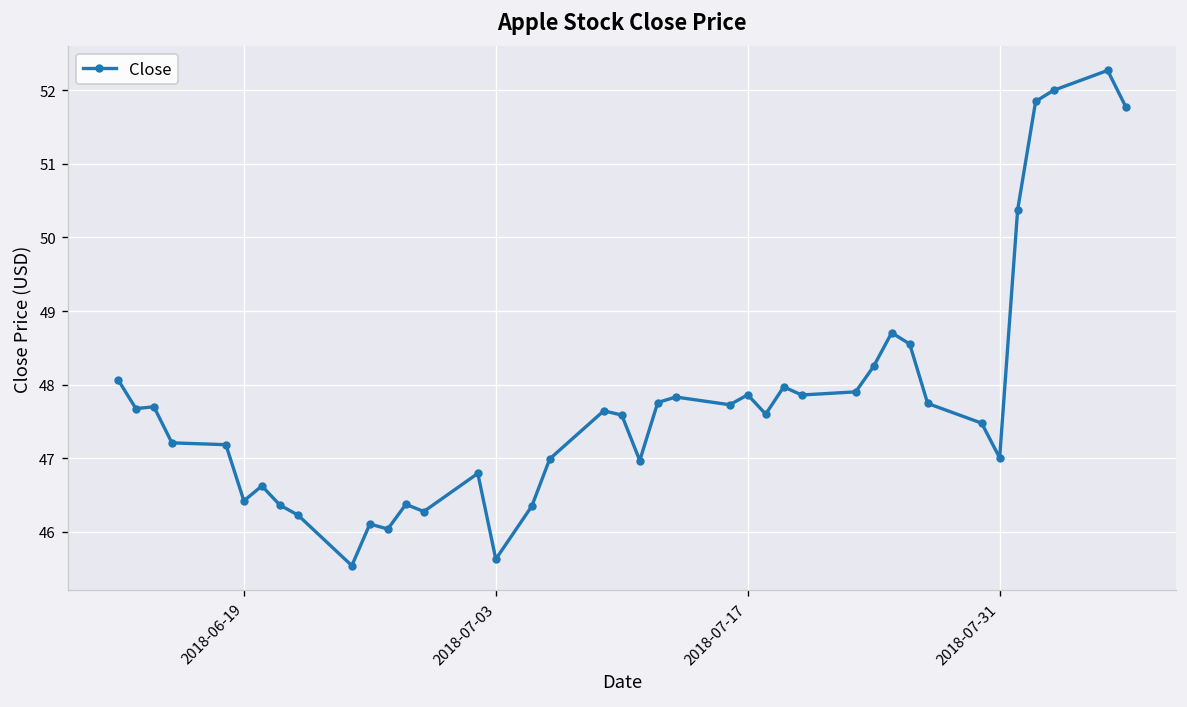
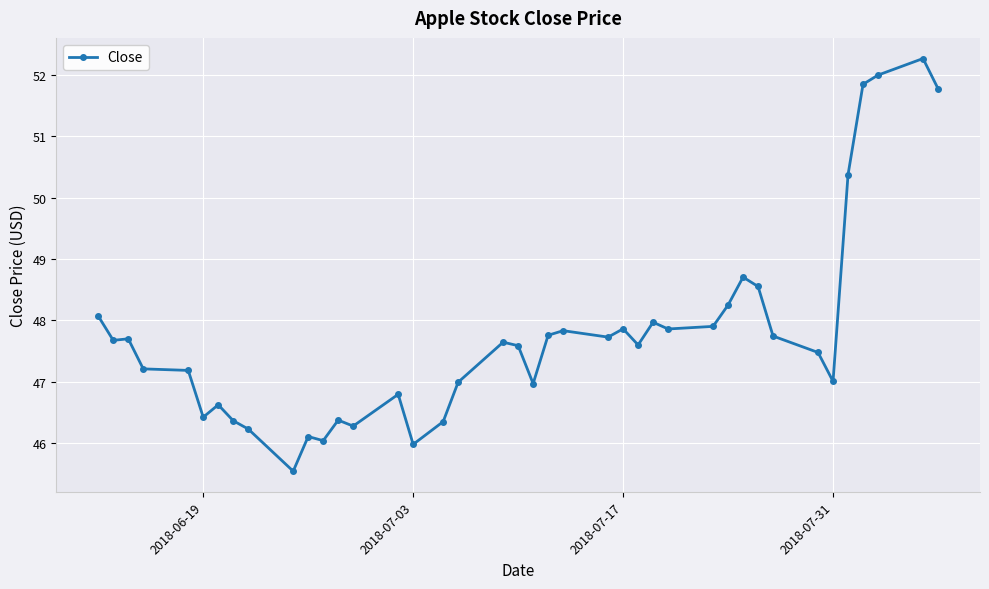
  {
    "2018-06-19": 46.4,
-   "2018-07-03": 45.6,
+   "2018-07-03": 46.0,
    "2018-07-17": 47.9,
    "2018-07-31": 47.0
  }
